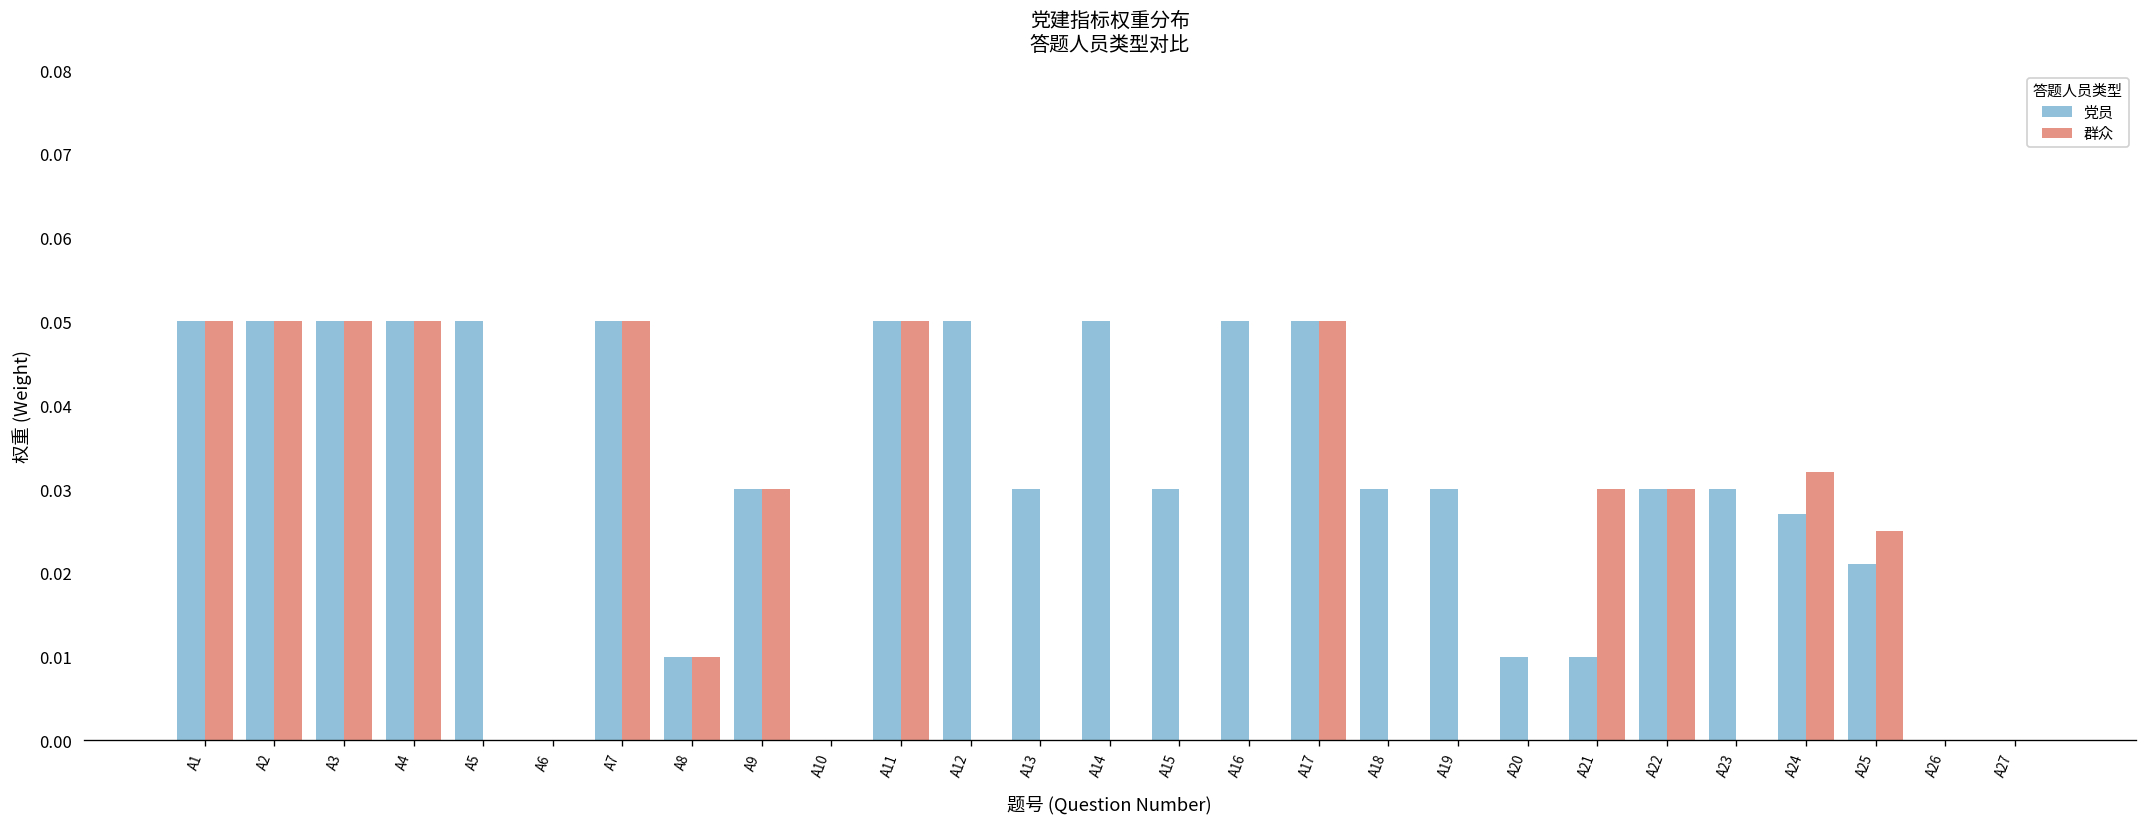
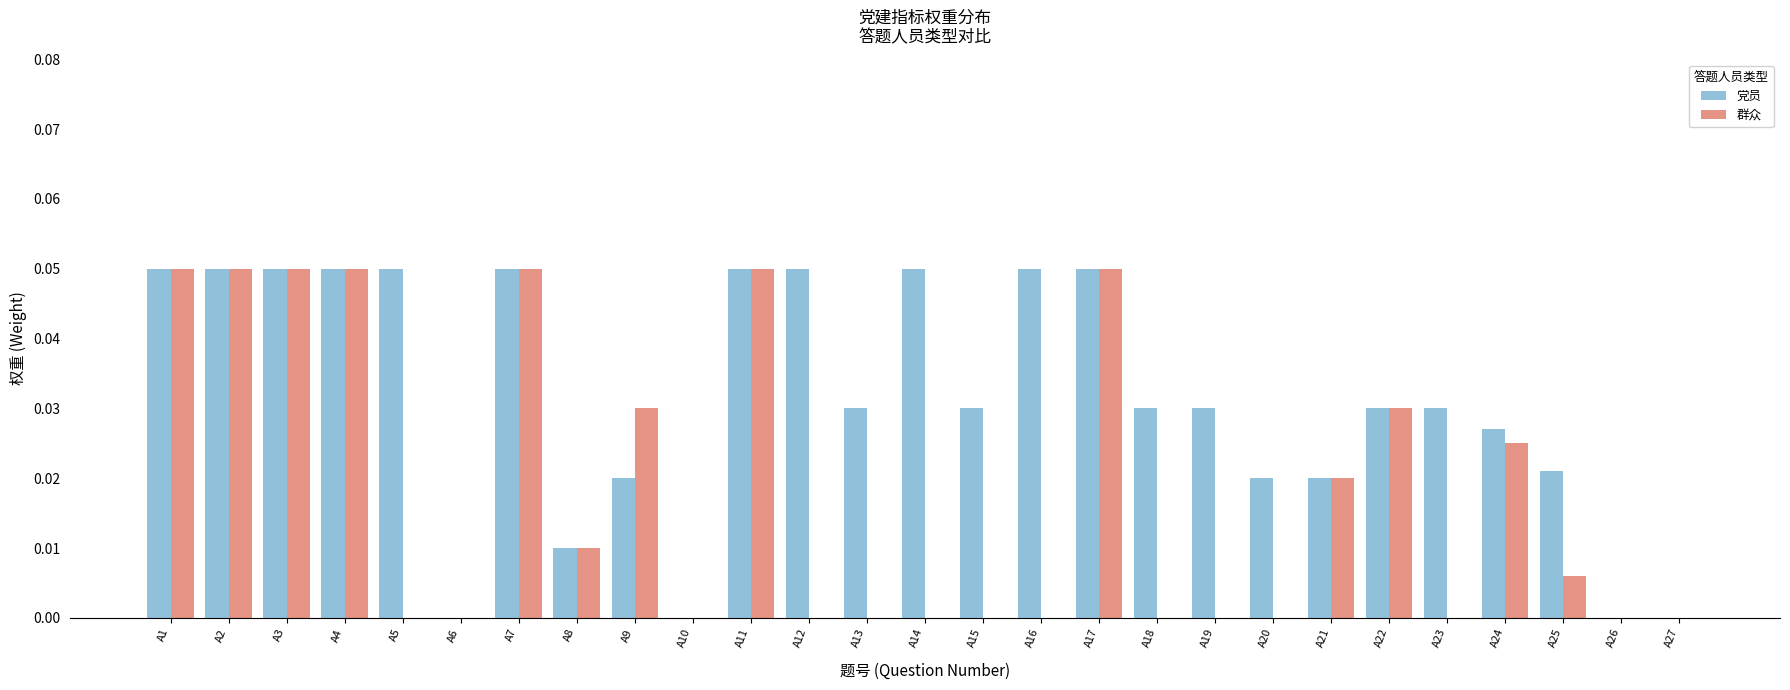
  {
    "党员": {
      "A1": 0.05,
      "A2": 0.05,
      "A3": 0.05,
      "A4": 0.05,
      "A5": 0.05,
      "A6": 0.00,
      "A7": 0.05,
      "A8": 0.01,
-     "A9": 0.03,
+     "A9": 0.02,
      "A10": 0.00,
      "A11": 0.05,
      "A12": 0.05,
      "A13": 0.03,
      "A14": 0.05,
      "A15": 0.03,
      "A16": 0.05,
      "A17": 0.05,
      "A18": 0.03,
      "A19": 0.03,
-     "A20": 0.01,
-     "A21": 0.01,
+     "A20": 0.02,
+     "A21": 0.02,
      "A22": 0.03,
      "A23": 0.03,
      "A24": 0.027,
      "A25": 0.021,
      "A26": 0.00,
      "A27": 0.00
    },
    "群众": {
      "A1": 0.050,
      "A2": 0.050,
      "A3": 0.050,
      "A4": 0.050,
      "A5": 0.000,
      "A6": 0.000,
      "A7": 0.050,
      "A8": 0.010,
      "A9": 0.030,
      "A10": 0.000,
      "A11": 0.050,
      "A12": 0.000,
      "A13": 0.000,
      "A14": 0.000,
      "A15": 0.000,
      "A16": 0.000,
      "A17": 0.050,
      "A18": 0.000,
      "A19": 0.000,
      "A20": 0.000,
-     "A21": 0.03,
+     "A21": 0.02,
      "A22": 0.030,
      "A23": 0.000,
-     "A24": 0.032,
-     "A25": 0.025,
+     "A24": 0.025,
+     "A25": 0.006,
      "A26": 0.000,
      "A27": 0.000
    }
  }
